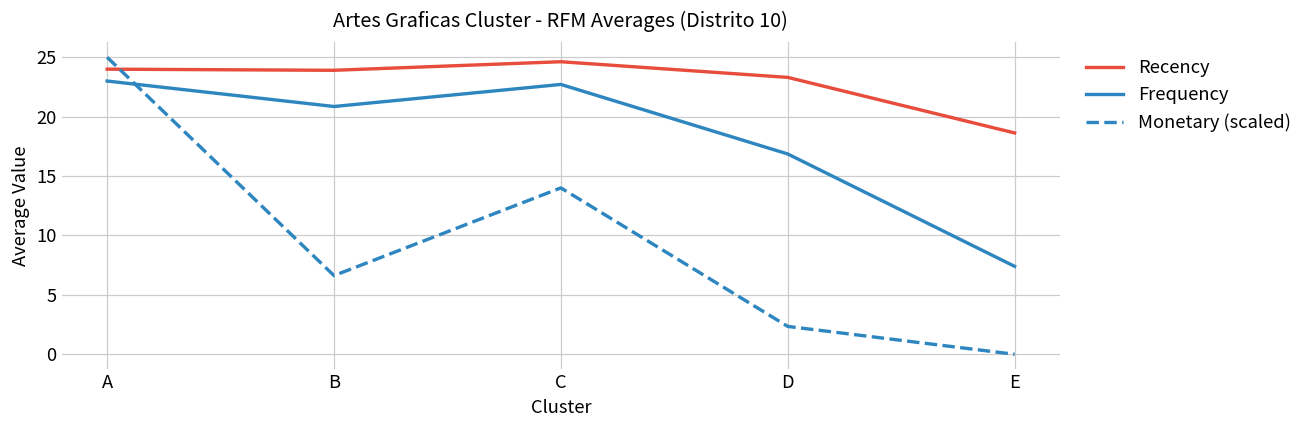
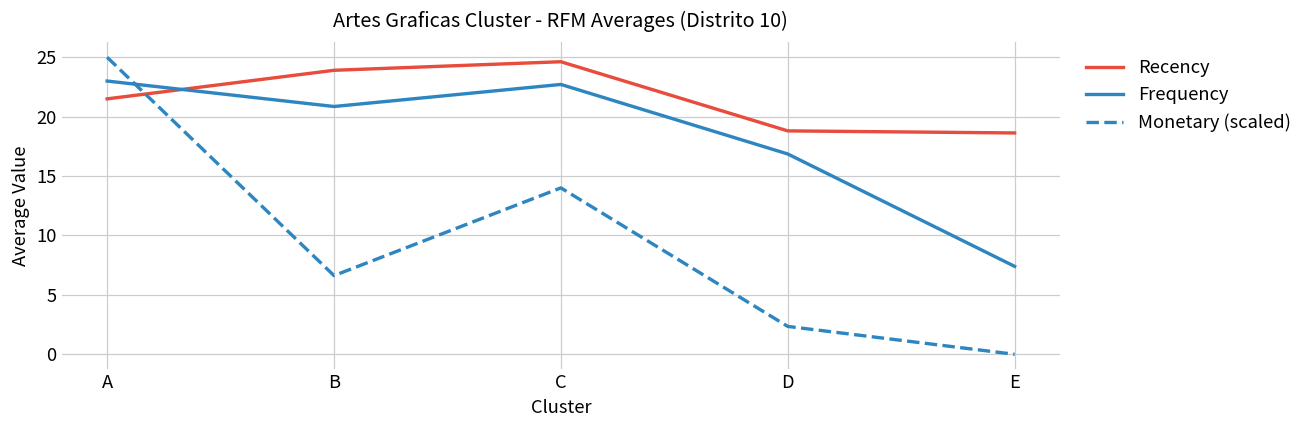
  {
    "Recency": {
-     "A": 24.0,
+     "A": 21.5,
      "B": 23.9,
      "C": 24.6,
-     "D": 23.3,
+     "D": 18.8,
      "E": 18.6
    }
  }
